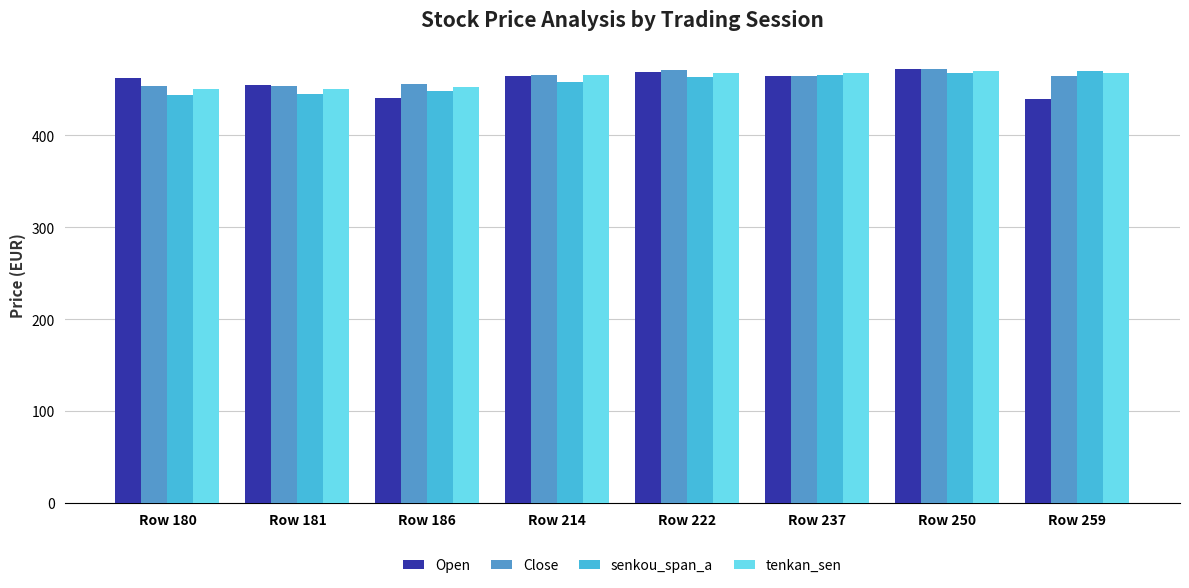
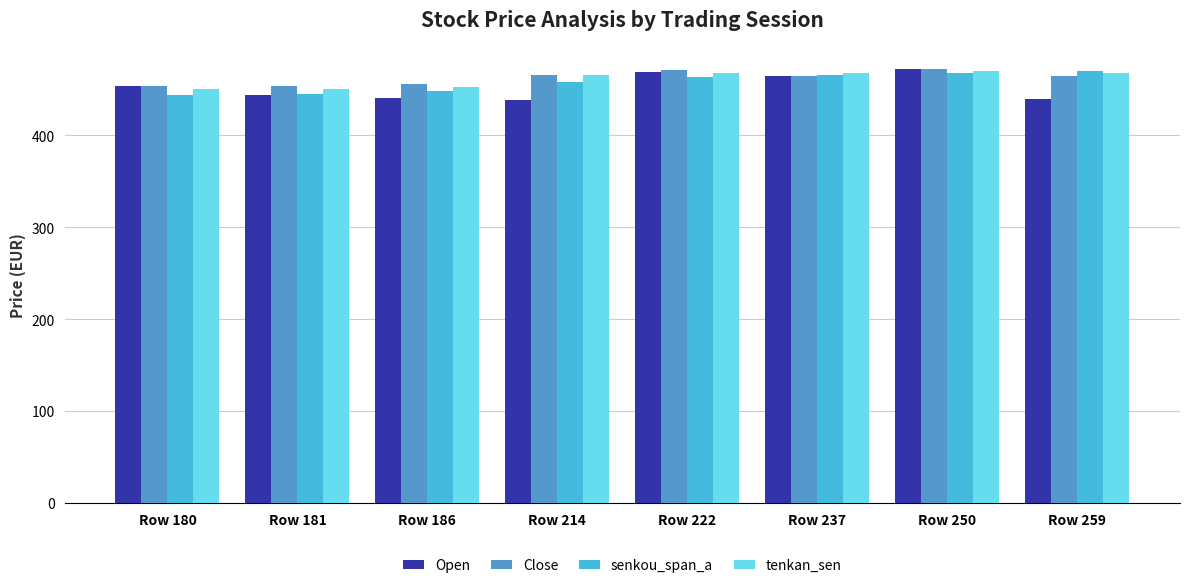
  {
    "Open": {
-     "Row 180": 460,
-     "Row 181": 450,
+     "Row 180": 450,
+     "Row 181": 440,
      "Row 186": 440,
-     "Row 214": 470,
+     "Row 214": 440,
      "Row 222": 470,
      "Row 237": 470,
      "Row 250": 470,
      "Row 259": 440
    }
  }
